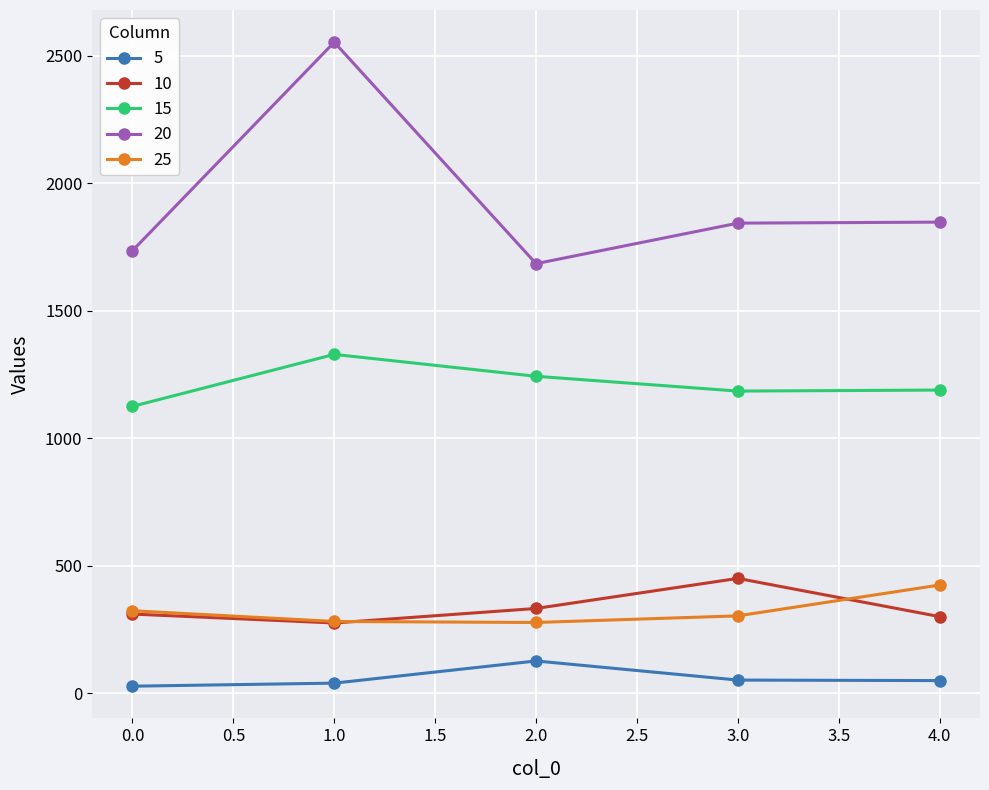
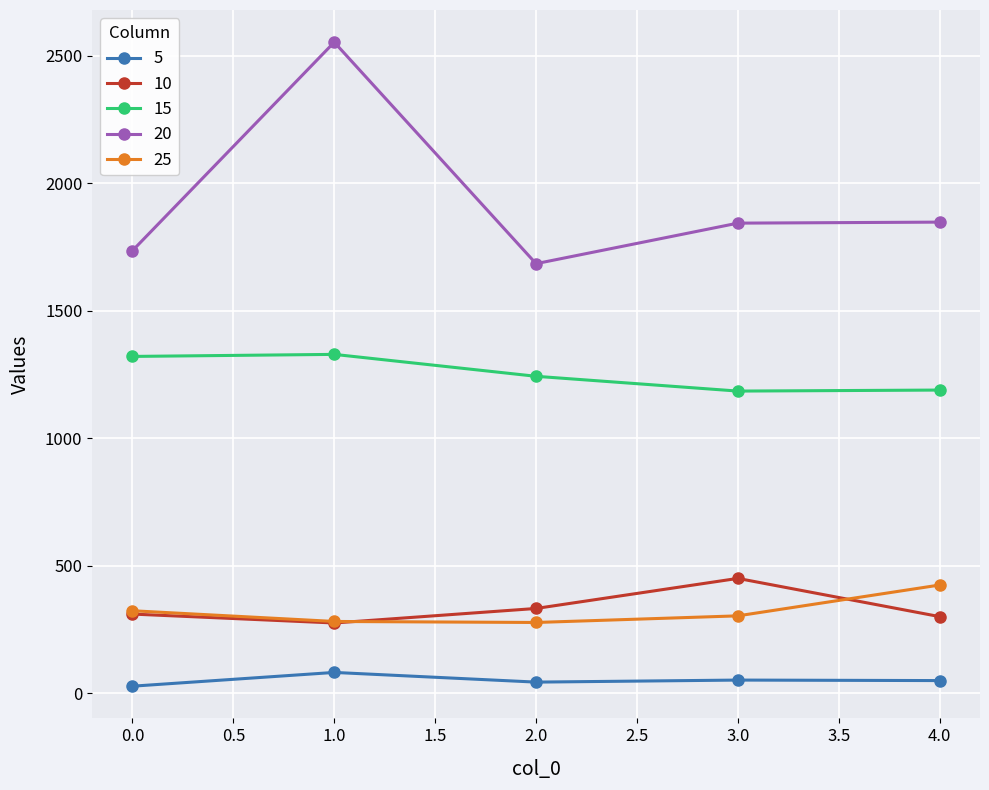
  {
    "5": {
      "0.0": 30,
-     "1.0": 40,
-     "2.0": 130,
+     "1.0": 80,
+     "2.0": 40,
      "3.0": 50,
      "4.0": 50
    },
    "10": {
      "0.0": 310,
      "2.0": 330,
      "3.0": 450,
      "4.0": 300
    },
    "15": {
-     "0.0": 1130,
+     "0.0": 1320,
      "1.0": 1330,
      "2.0": 1240,
      "3.0": 1190,
      "4.0": 1190
    },
    "20": {
      "0.0": 1740,
      "1.0": 2550,
      "2.0": 1690,
      "3.0": 1840,
      "4.0": 1850
    },
    "25": {
      "0.0": 320,
      "2.0": 280,
      "3.0": 300,
      "4.0": 420
    }
  }
